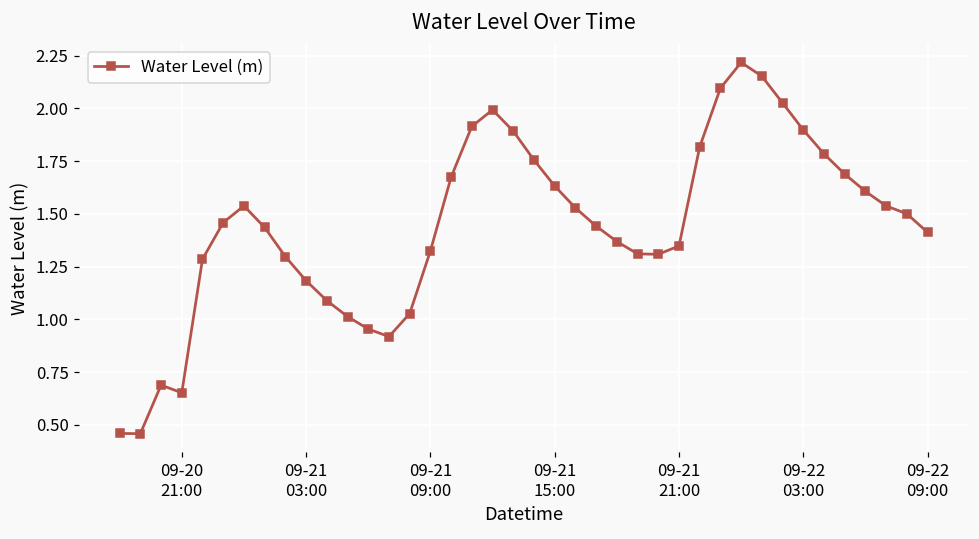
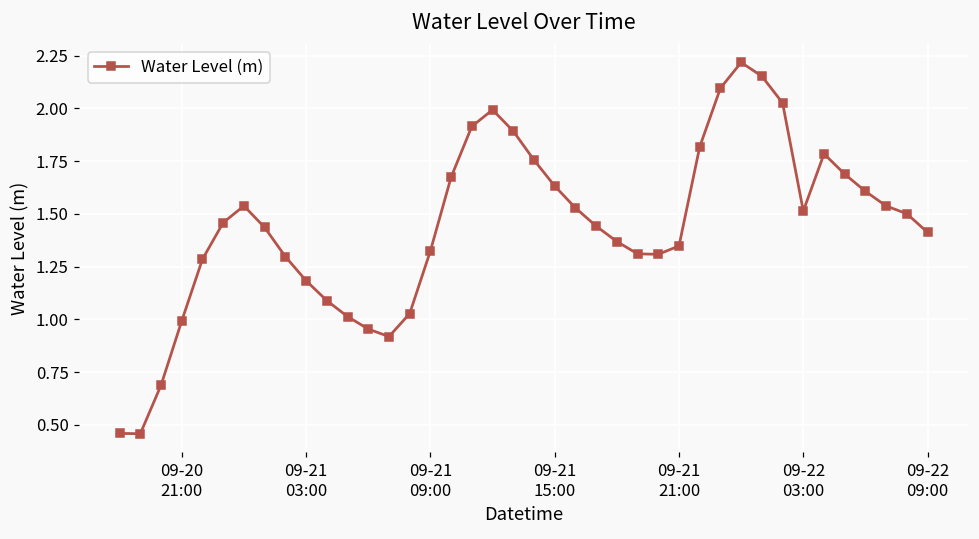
  {
-   "09-20 21:00": 0.65,
+   "09-20 21:00": 0.99,
    "09-21 03:00": 1.18,
    "09-21 09:00": 1.32,
    "09-21 15:00": 1.63,
    "09-21 21:00": 1.35,
-   "09-22 03:00": 1.90,
+   "09-22 03:00": 1.51,
    "09-22 09:00": 1.41
  }
